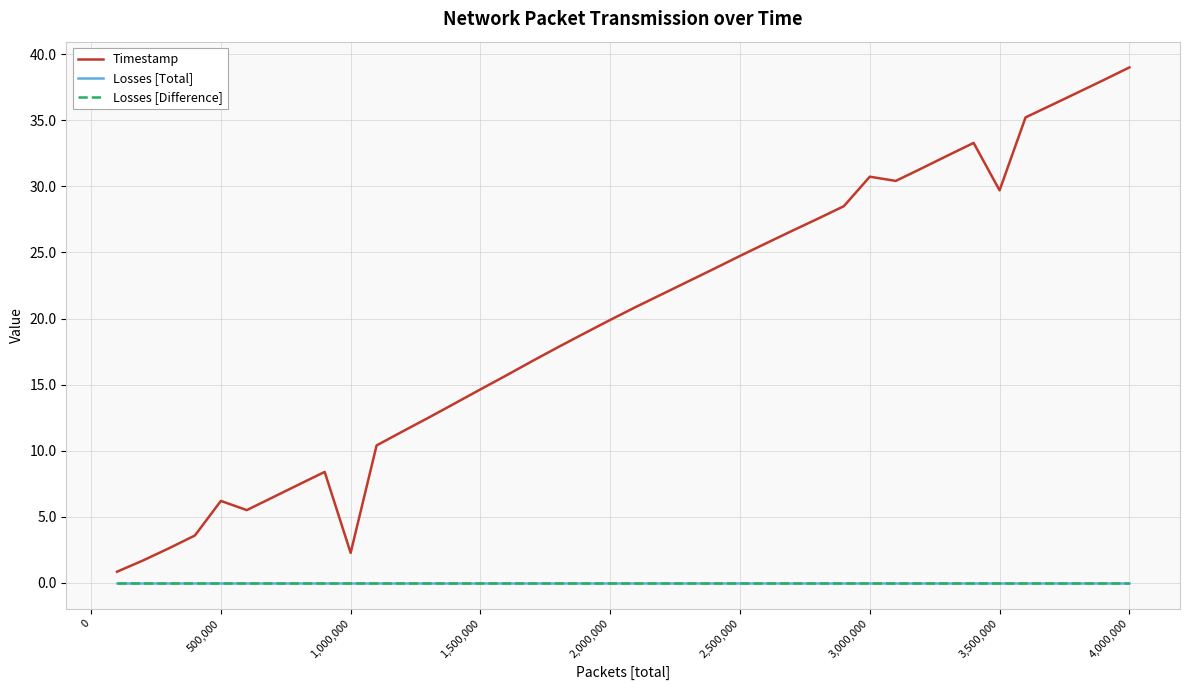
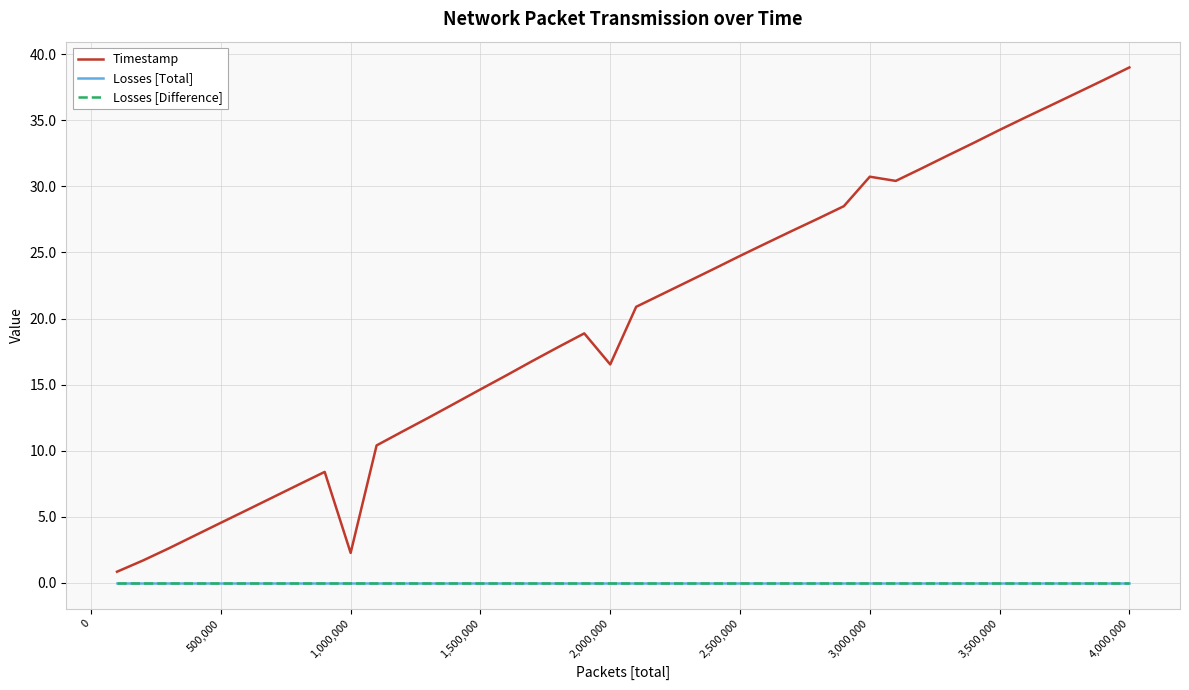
  {
    "Timestamp": {
-     "500,000": 6.2,
+     "500,000": 4.5,
      "1,000,000": 2.3,
      "1,500,000": 14.6,
-     "2,000,000": 19.9,
+     "2,000,000": 16.5,
      "2,500,000": 24.7,
      "3,000,000": 30.7,
-     "3,500,000": 29.7,
+     "3,500,000": 34.3,
      "4,000,000": 39.0
    },
    "Losses [Difference]": {
      "500,000": 0.0,
      "1,000,000": 0.0,
      "1,500,000": 0.0,
      "2,000,000": 0.0,
      "2,500,000": 0.0,
      "3,000,000": 0.0,
      "3,500,000": 0.0,
      "4,000,000": 0.0
    }
  }
